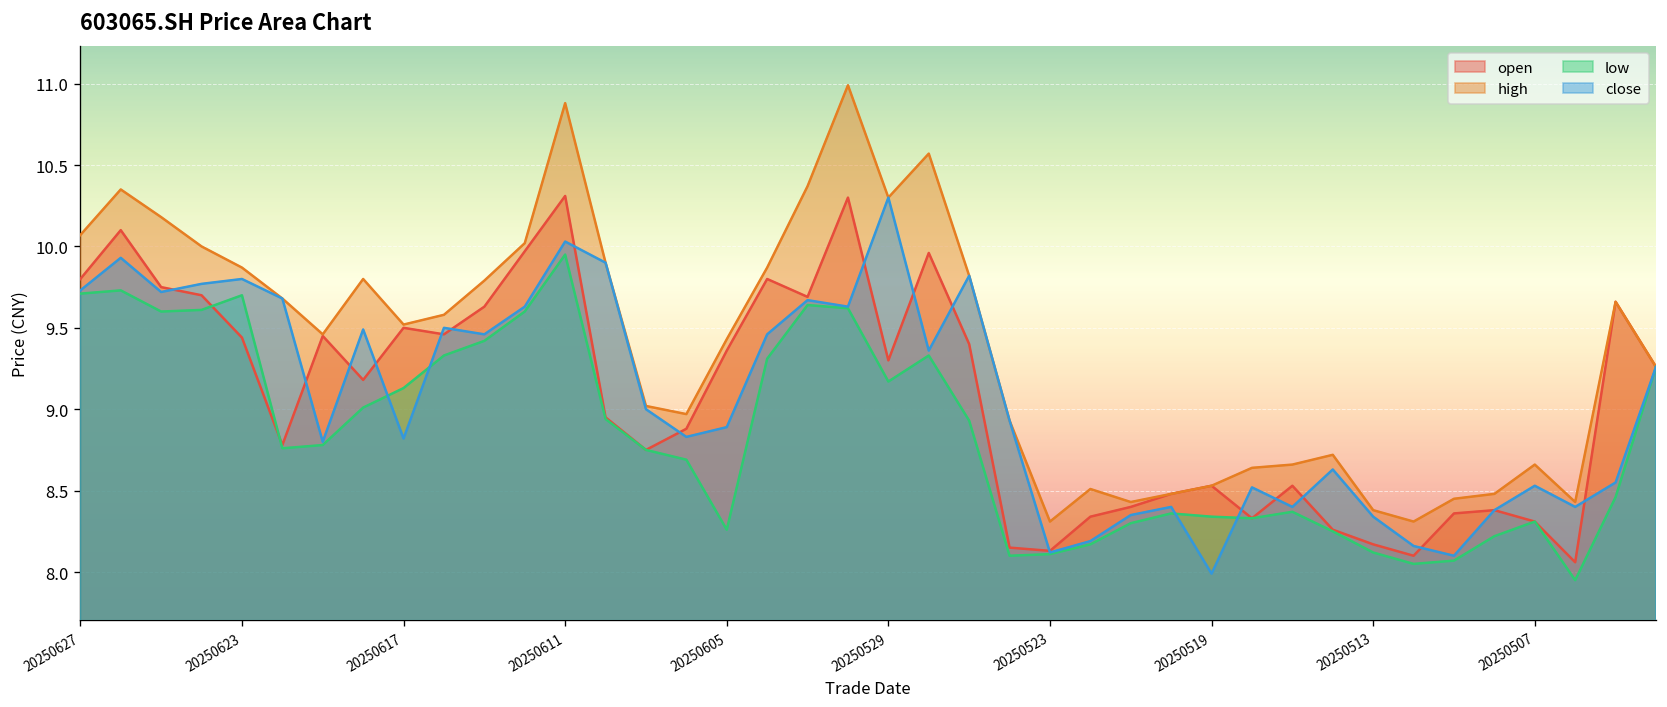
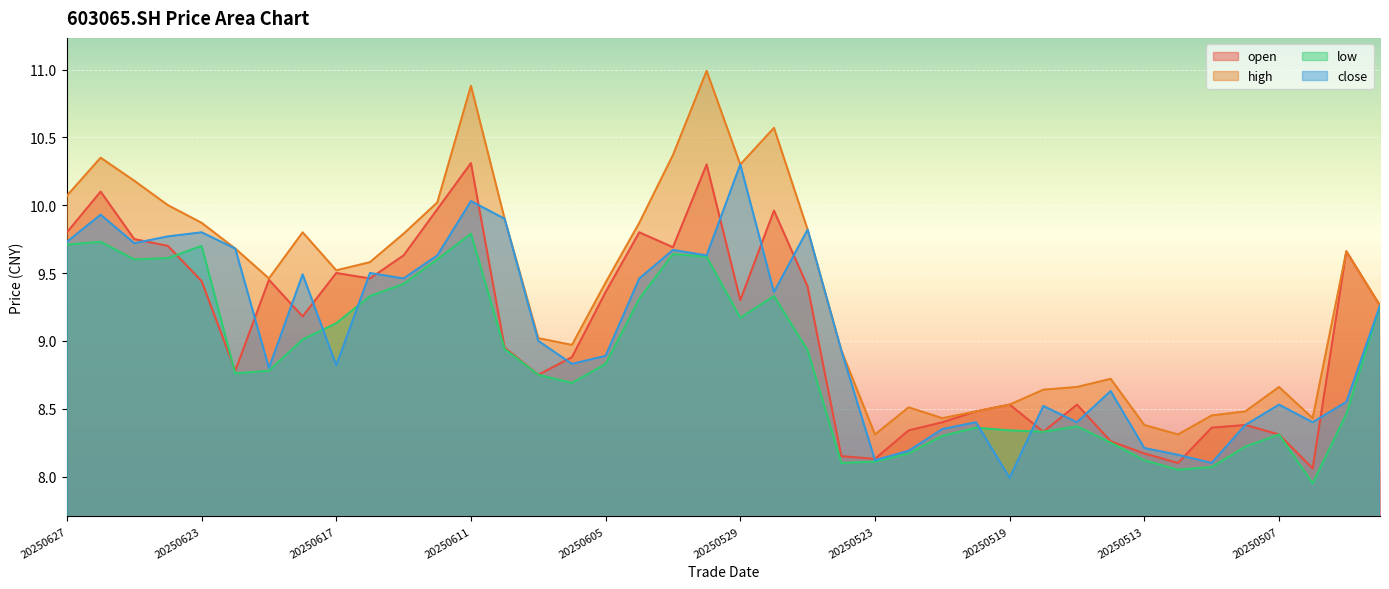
  {
    "low": {
      "20250627": 9.71,
      "20250623": 9.70,
      "20250617": 9.13,
-     "20250611": 9.95,
-     "20250605": 8.26,
+     "20250611": 9.79,
+     "20250605": 8.83,
      "20250529": 9.17,
      "20250519": 8.34,
      "20250513": 8.12
    },
    "close": {
      "20250627": 9.73,
      "20250623": 9.80,
      "20250617": 8.82,
      "20250611": 10.03,
      "20250605": 8.89,
      "20250519": 7.99,
-     "20250513": 8.34,
+     "20250513": 8.21,
      "20250507": 8.53
    }
  }
